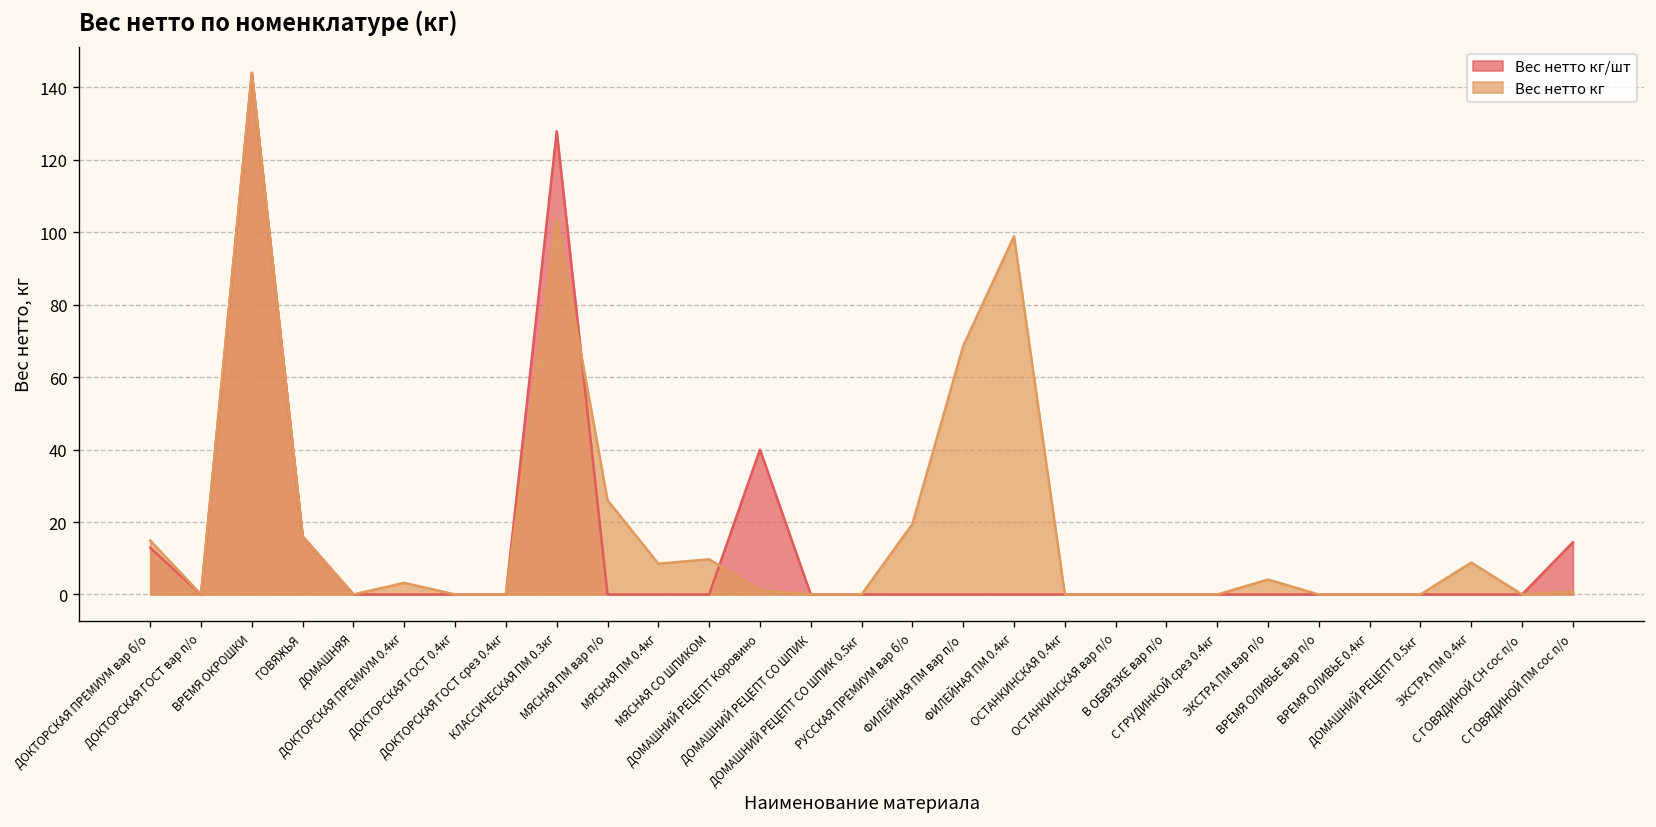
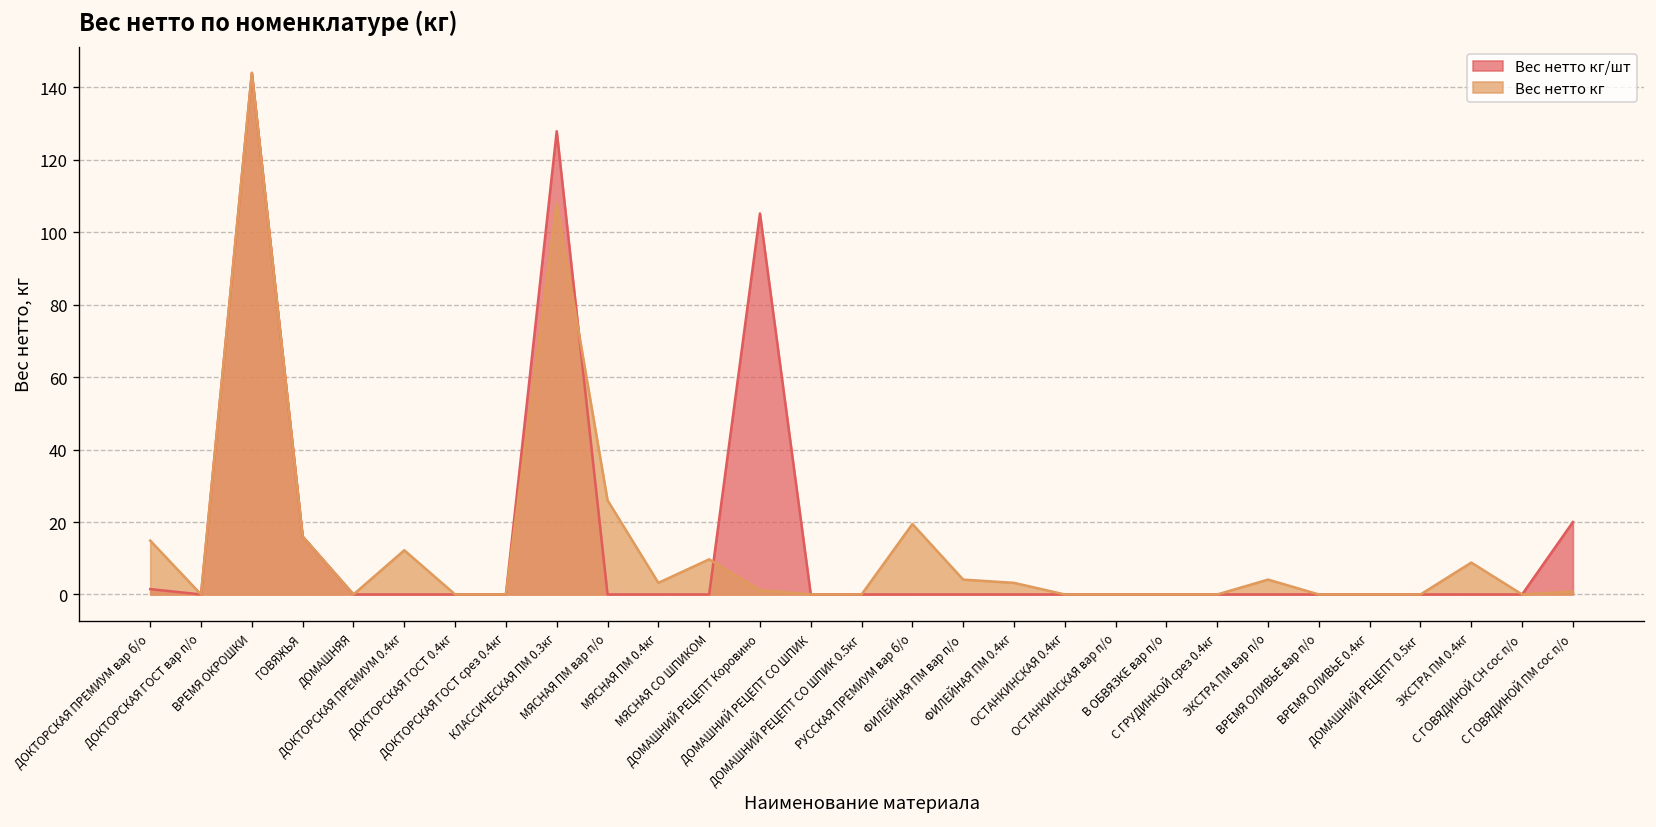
  {
    "Вес нетто кг/шт": {
-     "ДОКТОРСКАЯ ПРЕМИУМ вар б/о": 13,
+     "ДОКТОРСКАЯ ПРЕМИУМ вар б/о": 1,
      "ДОКТОРСКАЯ ПРЕМИУМ 0.4кг": 0,
      "КЛАССИЧЕСКАЯ ПМ 0.3кг": 128,
      "МЯСНАЯ ПМ вар п/о": 0,
      "МЯСНАЯ ПМ 0.4кг": 0,
      "МЯСНАЯ СО ШПИКОМ": 0,
-     "ДОМАШНИЙ РЕЦЕПТ Коровино": 40,
+     "ДОМАШНИЙ РЕЦЕПТ Коровино": 105,
      "РУССКАЯ ПРЕМИУМ вар б/о": 0,
      "ФИЛЕЙНАЯ ПМ вар п/о": 0,
      "ФИЛЕЙНАЯ ПМ 0.4кг": 0,
      "ЭКСТРА ПМ вар п/о": 0,
      "ЭКСТРА ПМ 0.4кг": 0,
-     "С ГОВЯДИНОЙ ПМ сос п/о": 14
+     "С ГОВЯДИНОЙ ПМ сос п/о": 20
    },
    "Вес нетто кг": {
      "ДОКТОРСКАЯ ПРЕМИУМ вар б/о": 15,
-     "ДОКТОРСКАЯ ПРЕМИУМ 0.4кг": 3,
-     "КЛАССИЧЕСКАЯ ПМ 0.3кг": 104,
+     "ДОКТОРСКАЯ ПРЕМИУМ 0.4кг": 12,
+     "КЛАССИЧЕСКАЯ ПМ 0.3кг": 108,
      "МЯСНАЯ ПМ вар п/о": 26,
-     "МЯСНАЯ ПМ 0.4кг": 9,
+     "МЯСНАЯ ПМ 0.4кг": 3,
      "МЯСНАЯ СО ШПИКОМ": 10,
      "ДОМАШНИЙ РЕЦЕПТ Коровино": 1,
      "РУССКАЯ ПРЕМИУМ вар б/о": 19,
-     "ФИЛЕЙНАЯ ПМ вар п/о": 69,
-     "ФИЛЕЙНАЯ ПМ 0.4кг": 99,
+     "ФИЛЕЙНАЯ ПМ вар п/о": 4,
+     "ФИЛЕЙНАЯ ПМ 0.4кг": 3,
      "ЭКСТРА ПМ вар п/о": 4,
      "ЭКСТРА ПМ 0.4кг": 9,
      "С ГОВЯДИНОЙ ПМ сос п/о": 1
    }
  }
